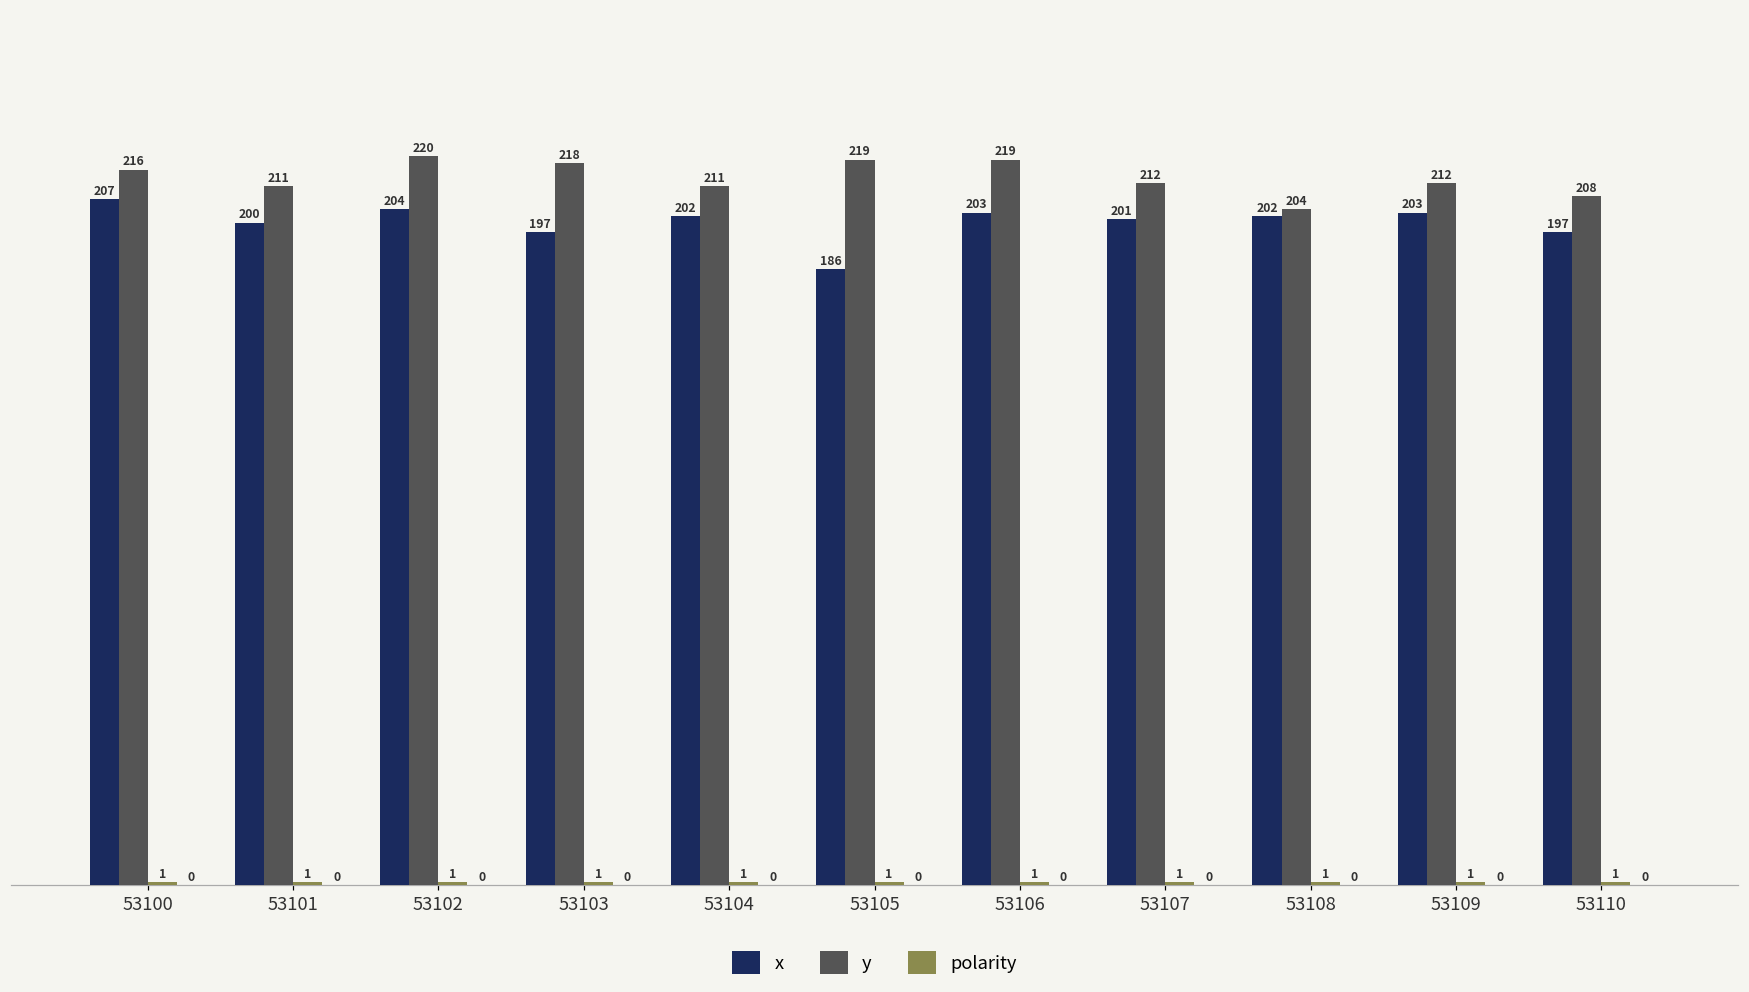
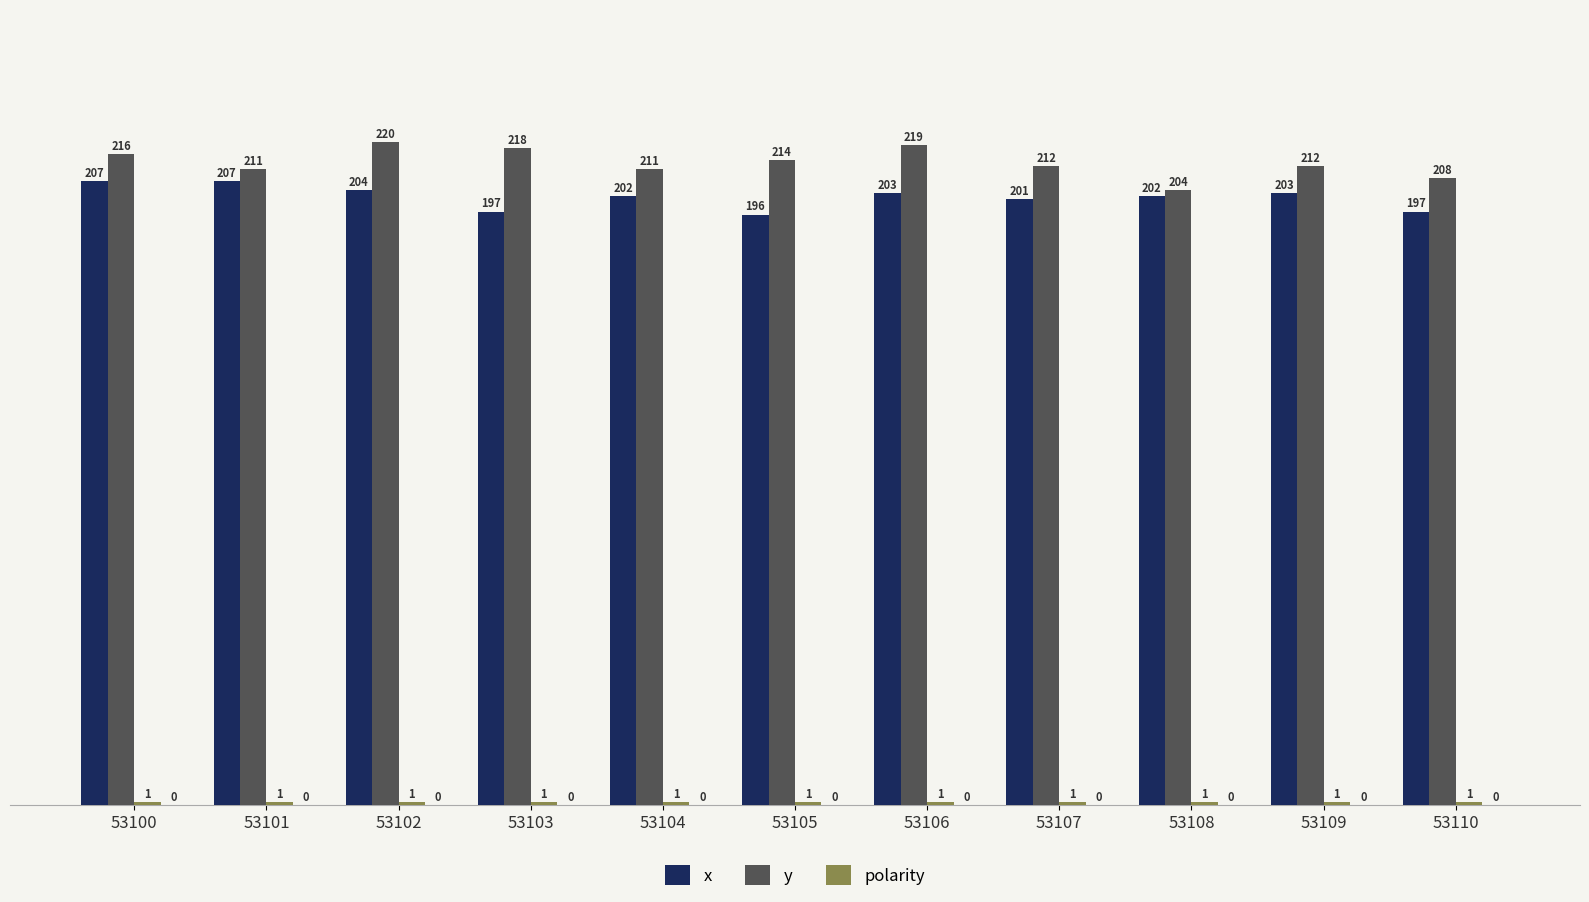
  {
    "x": {
      "53100": 207,
-     "53101": 200,
+     "53101": 207,
      "53102": 204,
      "53103": 197,
      "53104": 202,
-     "53105": 186,
+     "53105": 196,
      "53106": 203,
      "53107": 201,
      "53108": 202,
      "53109": 203,
      "53110": 197
    },
    "y": {
      "53100": 216,
      "53101": 211,
      "53102": 220,
      "53103": 218,
      "53104": 211,
-     "53105": 219,
+     "53105": 214,
      "53106": 219,
      "53107": 212,
      "53108": 204,
      "53109": 212,
      "53110": 208
    },
    "polarity": {
      "53100": 1,
      "53101": 1,
      "53102": 1,
      "53103": 1,
      "53104": 1,
      "53105": 1,
      "53106": 1,
      "53107": 1,
      "53108": 1,
      "53109": 1,
      "53110": 1
    }
  }
